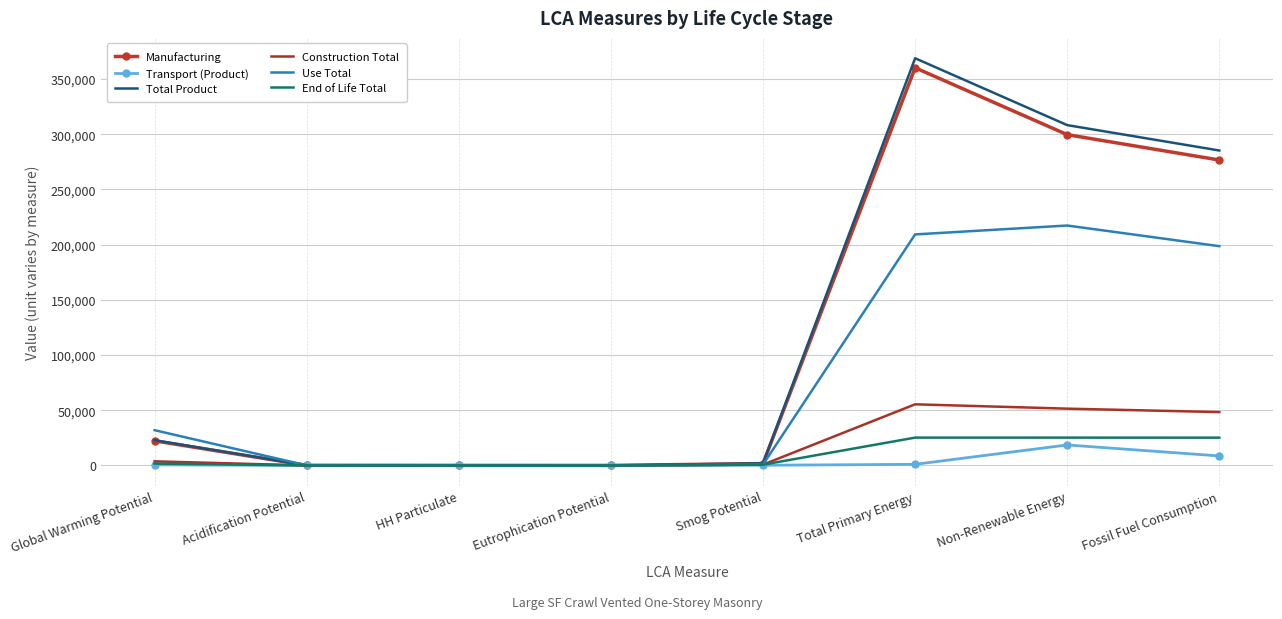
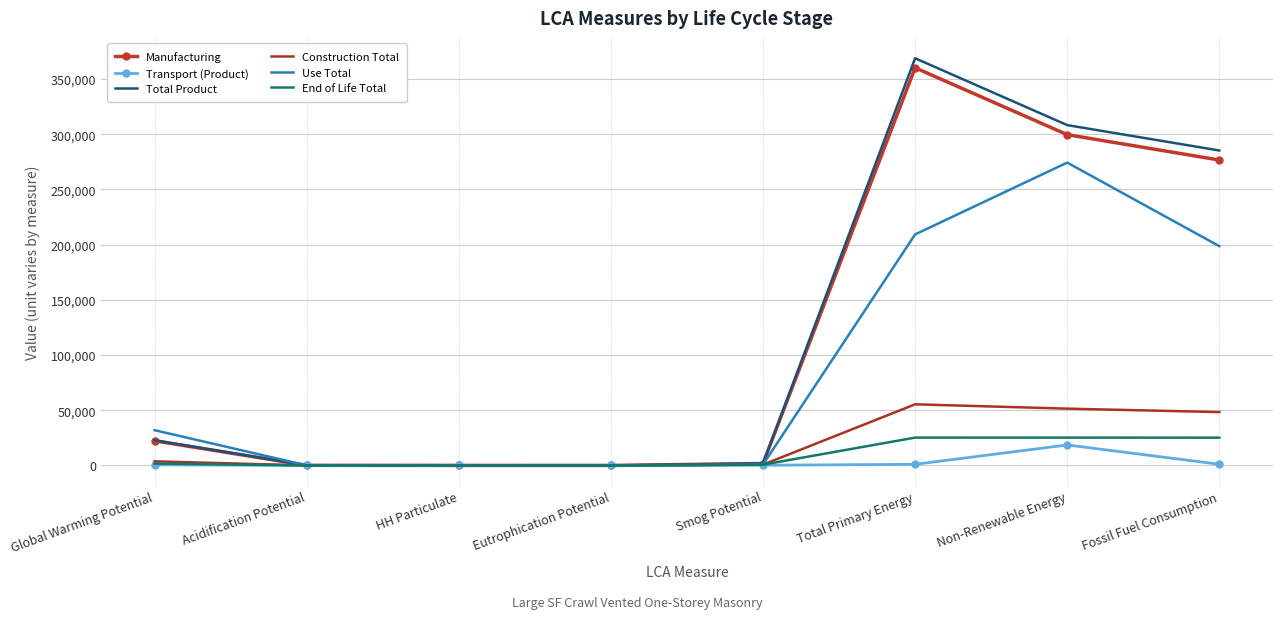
  {
    "Transport (Product)": {
      "Total Primary Energy": "1,000",
      "Non-Renewable Energy": "19,000",
-     "Fossil Fuel Consumption": "9,000"
+     "Fossil Fuel Consumption": "1,000"
    },
    "Use Total": {
      "Global Warming Potential": "32,000",
      "Total Primary Energy": "209,000",
-     "Non-Renewable Energy": "217,000",
+     "Non-Renewable Energy": "274,000",
      "Fossil Fuel Consumption": "199,000"
    }
  }
